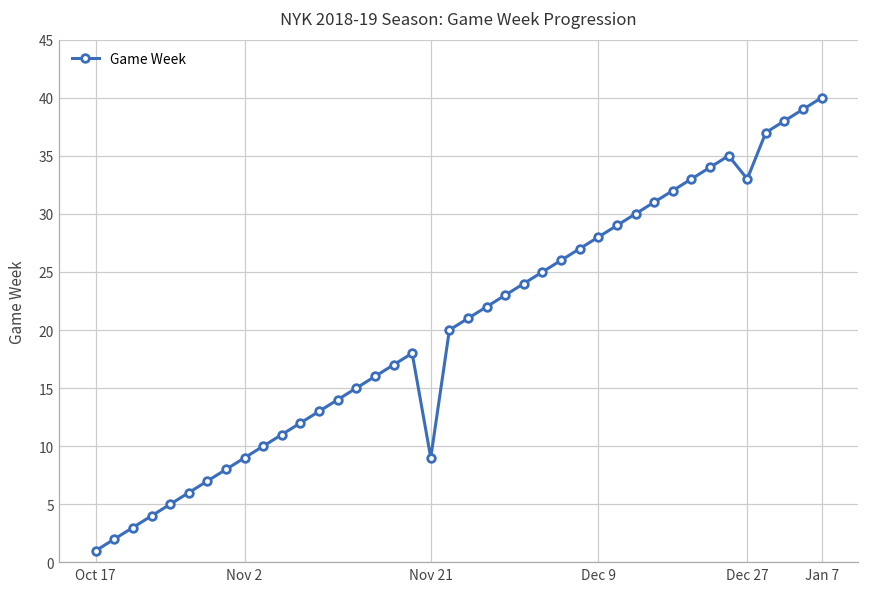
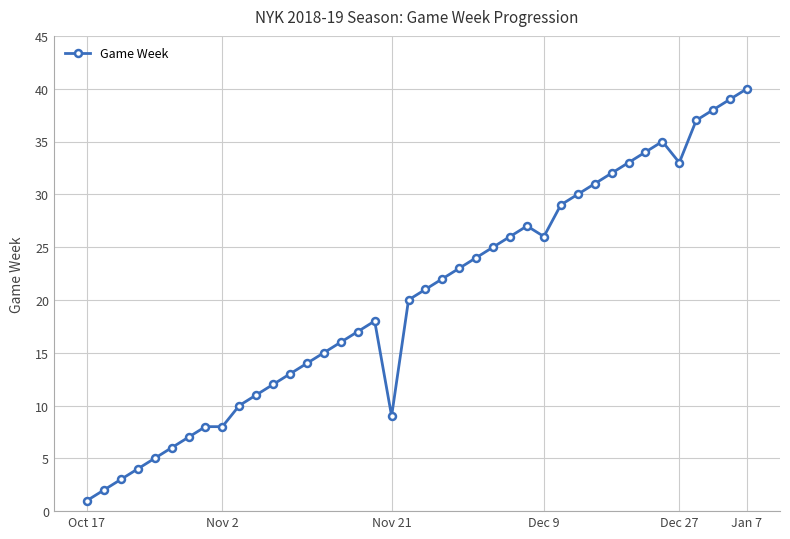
  {
    "Oct 17": 1,
-   "Nov 2": 9,
+   "Nov 2": 8,
    "Nov 21": 9,
-   "Dec 9": 28,
+   "Dec 9": 26,
    "Dec 27": 33,
    "Jan 7": 40
  }
